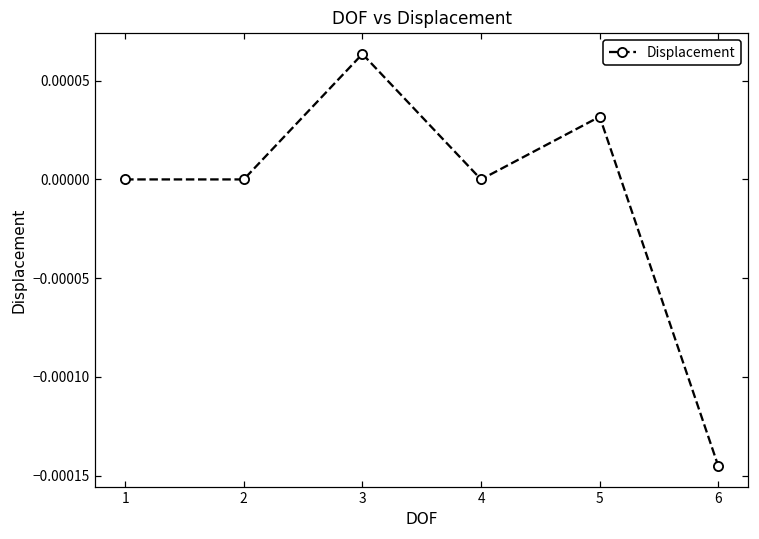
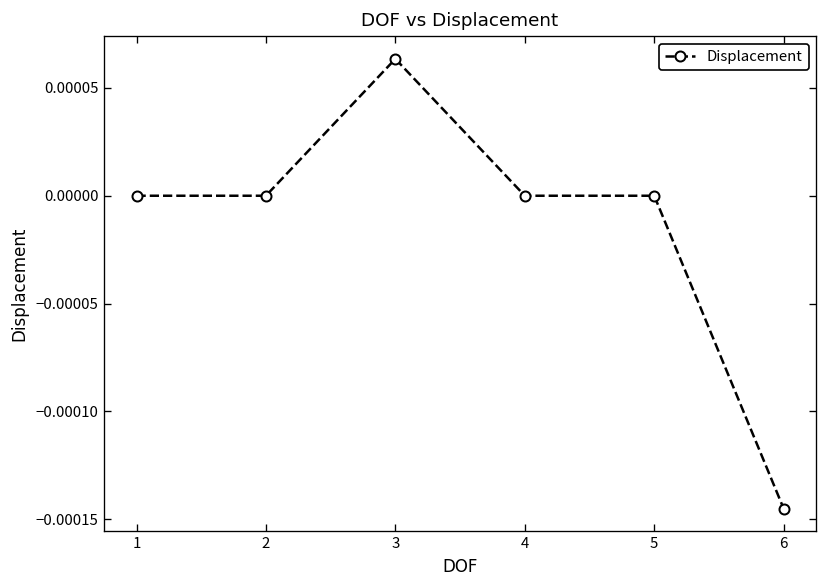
  {
    "1": 0.00000,
    "2": 0.00000,
    "3": 0.000063,
    "4": 0.00000,
-   "5": 0.00003,
+   "5": 0.00000,
    "6": -0.000145
  }
